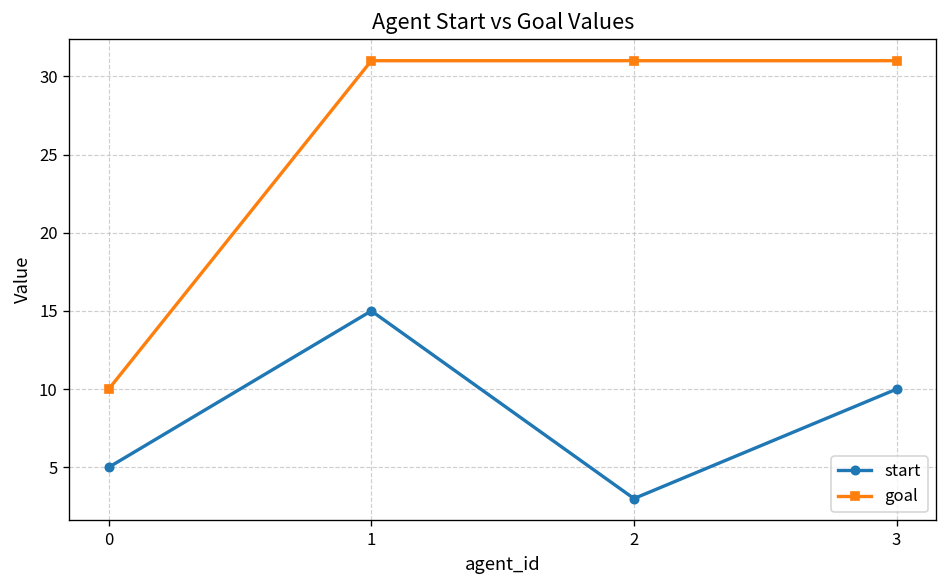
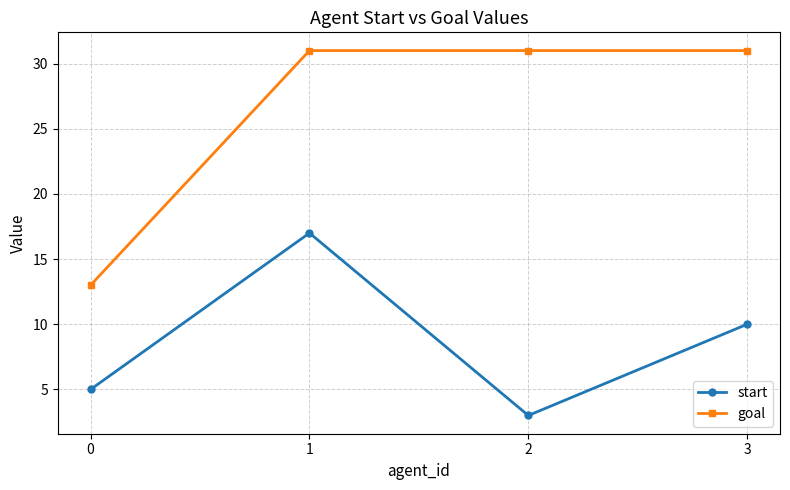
  {
    "start": {
      "0": 5,
-     "1": 15,
+     "1": 17,
      "2": 3,
      "3": 10
    },
    "goal": {
-     "0": 10,
+     "0": 13,
      "1": 31,
      "2": 31,
      "3": 31
    }
  }
